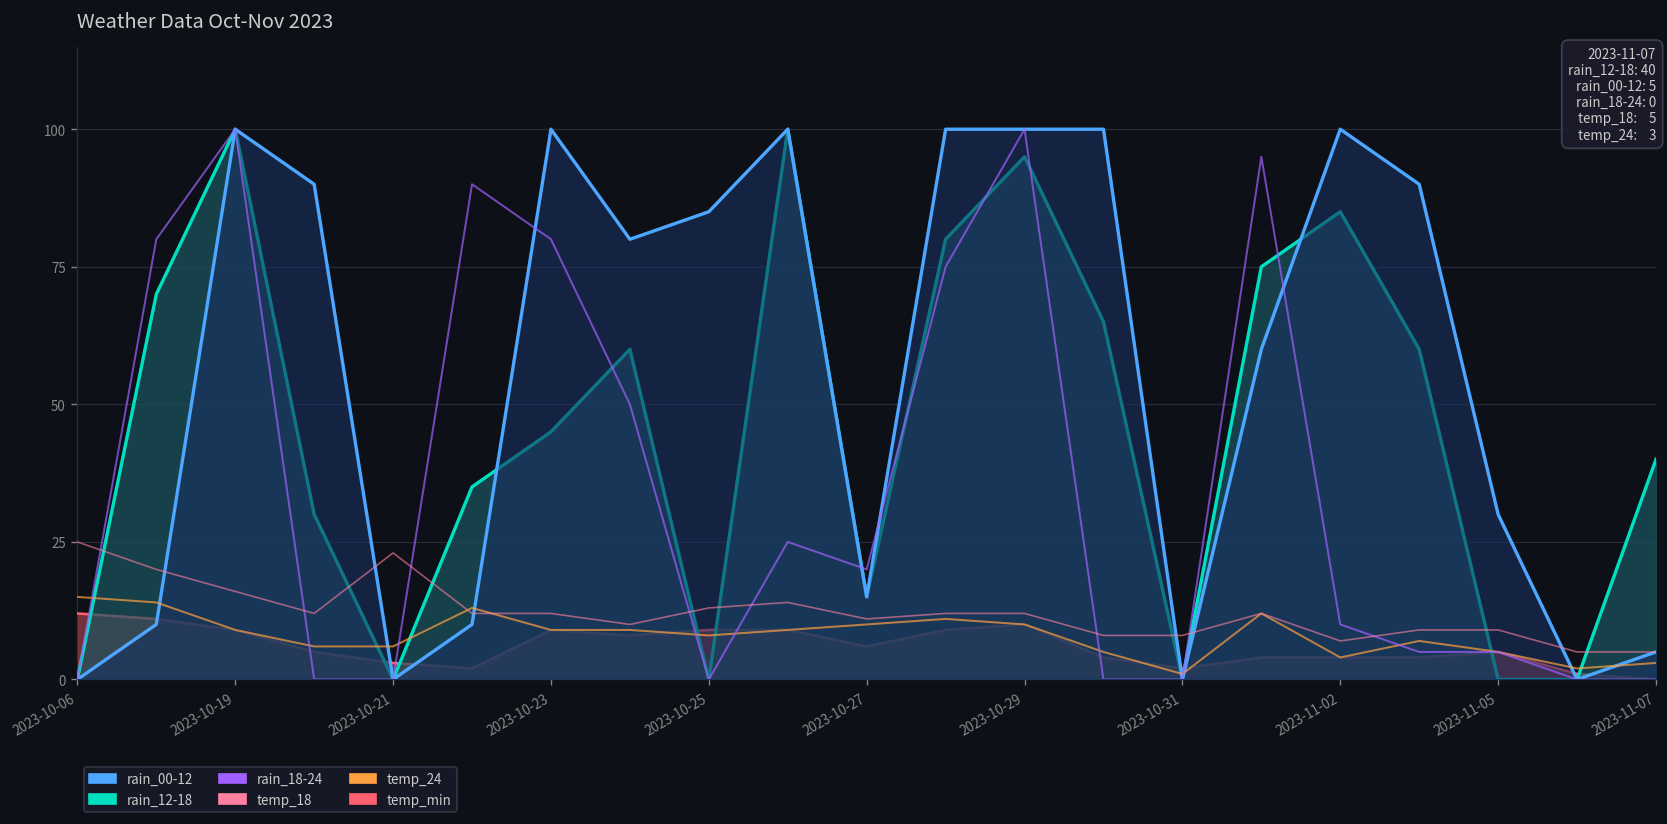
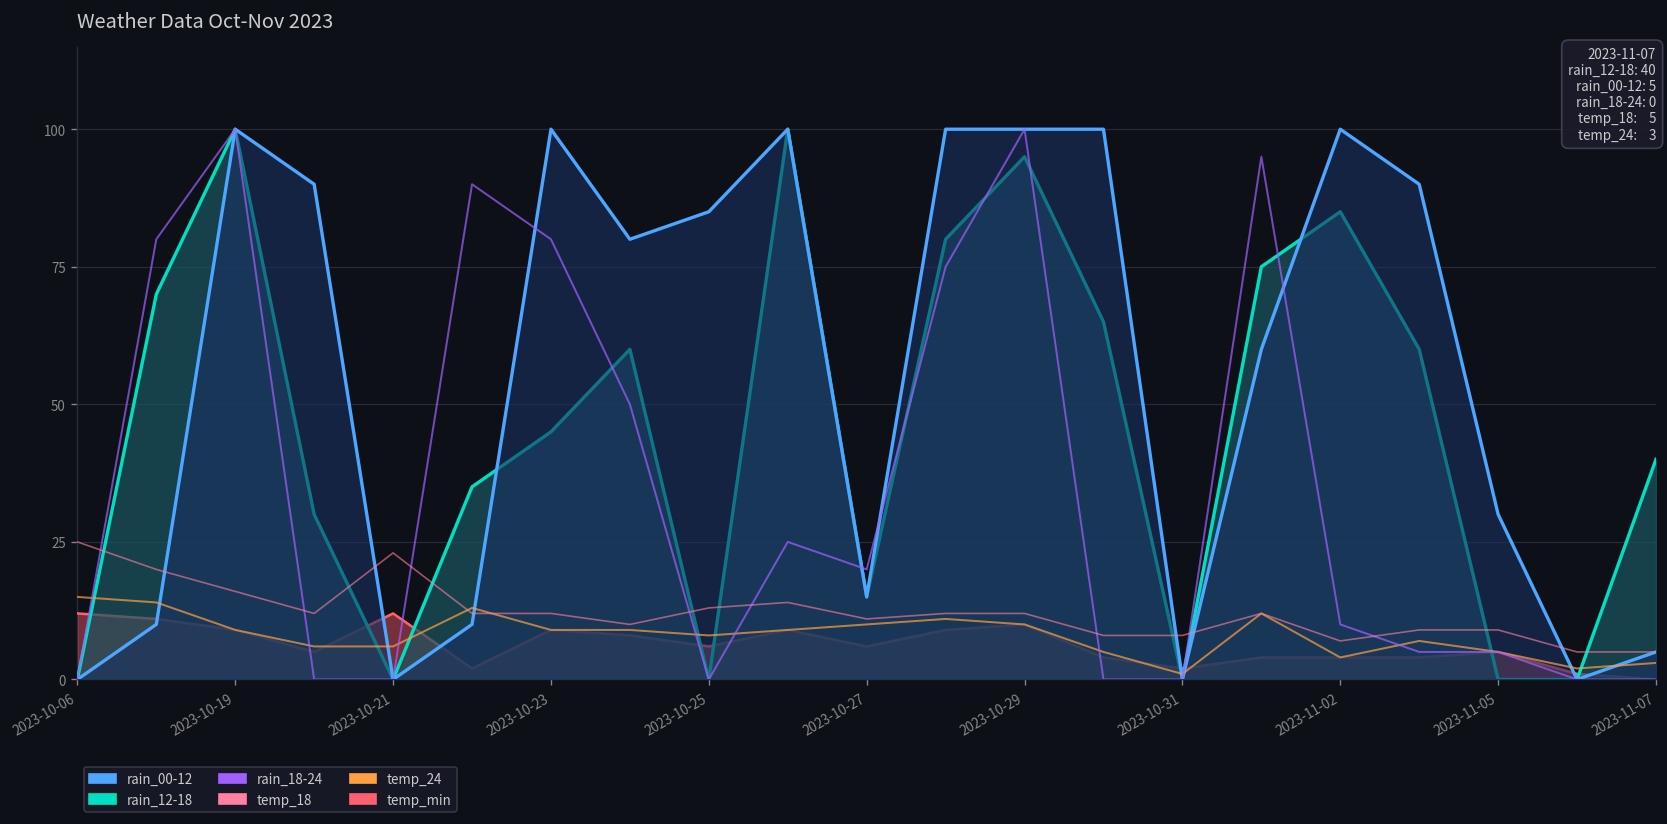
  {
    "temp_min": {
      "2023-10-06": 12,
-     "2023-10-21": 3,
-     "2023-10-25": 9,
+     "2023-10-21": 12,
+     "2023-10-25": 6,
      "2023-10-27": 6,
      "2023-10-31": 2
    },
    "temp_24": {
      "2023-10-06": 15,
      "2023-10-21": 6,
      "2023-10-25": 8,
      "2023-10-27": 10,
      "2023-10-31": 1,
      "2023-11-07": 3
    },
    "rain_18-24": {
      "2023-10-23": 80,
      "2023-10-27": 20,
      "2023-11-02": 10
    },
    "temp_18": {
      "2023-10-06": 25,
      "2023-10-19": 16,
      "2023-10-21": 23,
      "2023-10-23": 12,
      "2023-10-25": 13,
      "2023-10-27": 11,
      "2023-10-29": 12,
      "2023-10-31": 8,
      "2023-11-02": 7,
      "2023-11-05": 9
    }
  }
